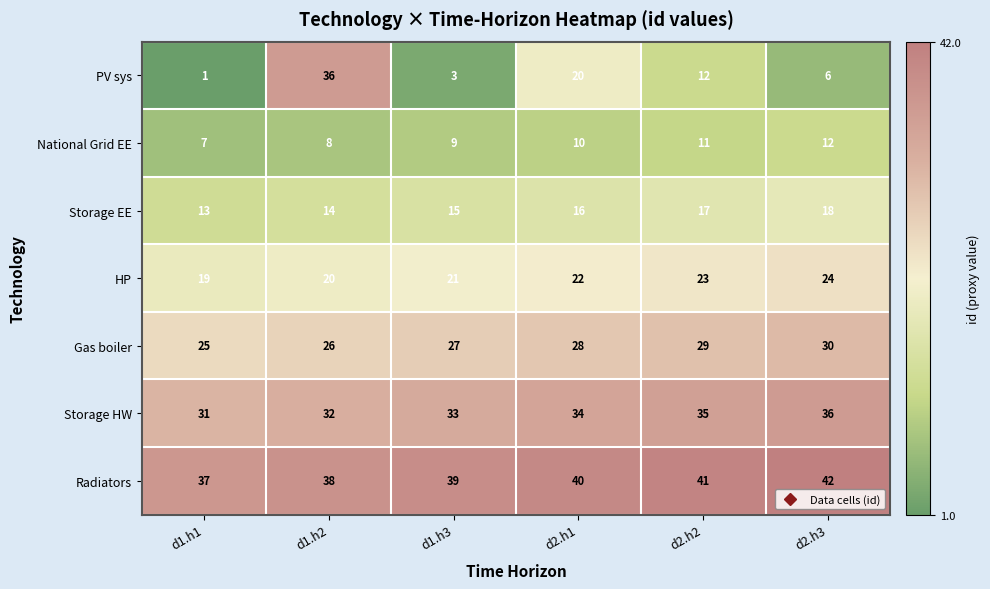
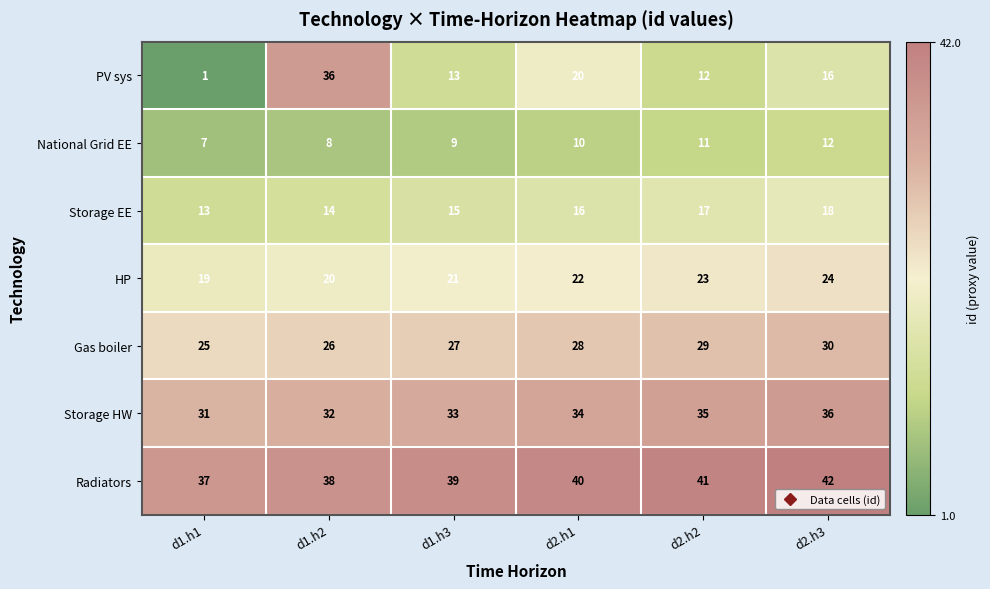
  {
    "PV sys": {
      "d1.h1": 1,
      "d1.h2": 36,
-     "d1.h3": 3,
+     "d1.h3": 13,
      "d2.h1": 20,
      "d2.h2": 12,
-     "d2.h3": 6
+     "d2.h3": 16
    },
    "National Grid EE": {
      "d1.h1": 7,
      "d1.h2": 8,
      "d1.h3": 9,
      "d2.h1": 10,
      "d2.h2": 11,
      "d2.h3": 12
    },
    "Storage EE": {
      "d1.h1": 13,
      "d1.h2": 14,
      "d1.h3": 15,
      "d2.h1": 16,
      "d2.h2": 17,
      "d2.h3": 18
    },
    "HP": {
      "d1.h1": 19,
      "d1.h2": 20,
      "d1.h3": 21,
      "d2.h1": 22,
      "d2.h2": 23,
      "d2.h3": 24
    },
    "Gas boiler": {
      "d1.h1": 25,
      "d1.h2": 26,
      "d1.h3": 27,
      "d2.h1": 28,
      "d2.h2": 29,
      "d2.h3": 30
    },
    "Storage HW": {
      "d1.h1": 31,
      "d1.h2": 32,
      "d1.h3": 33,
      "d2.h1": 34,
      "d2.h2": 35,
      "d2.h3": 36
    },
    "Radiators": {
      "d1.h1": 37,
      "d1.h2": 38,
      "d1.h3": 39,
      "d2.h1": 40,
      "d2.h2": 41,
      "d2.h3": 42
    }
  }
